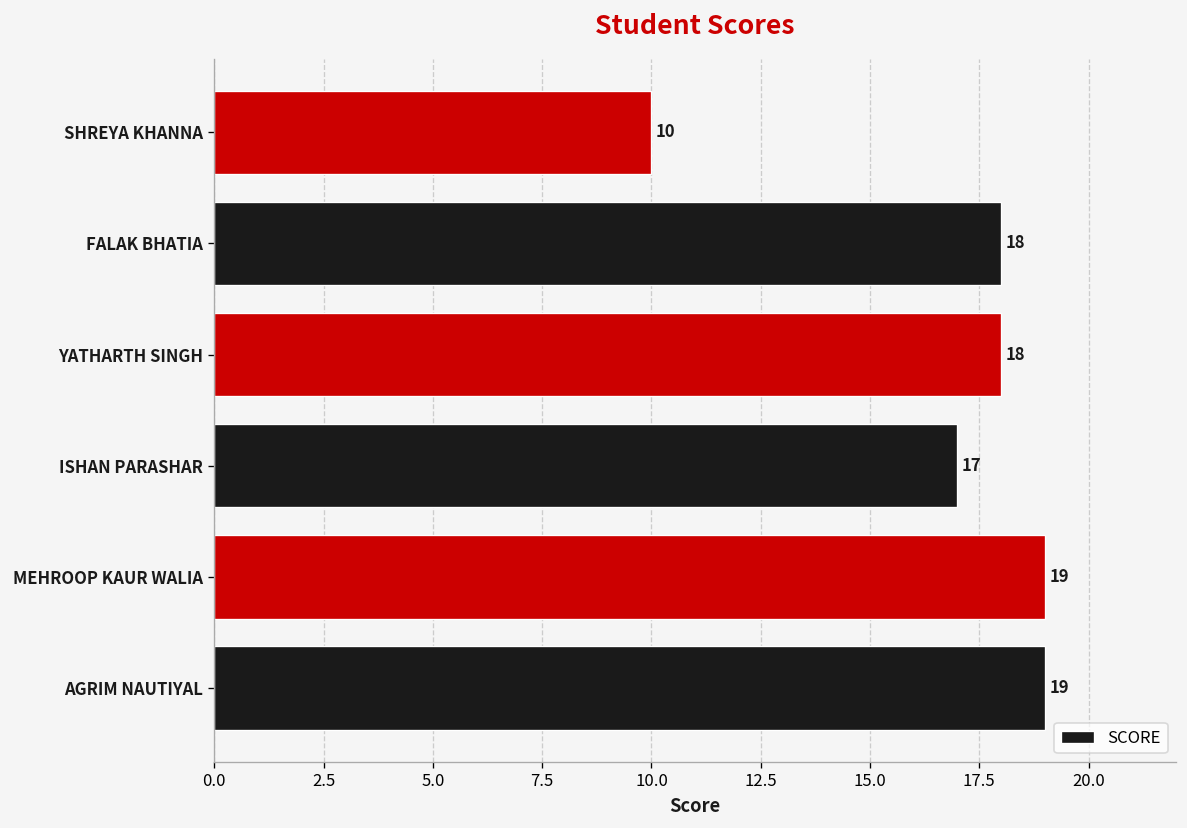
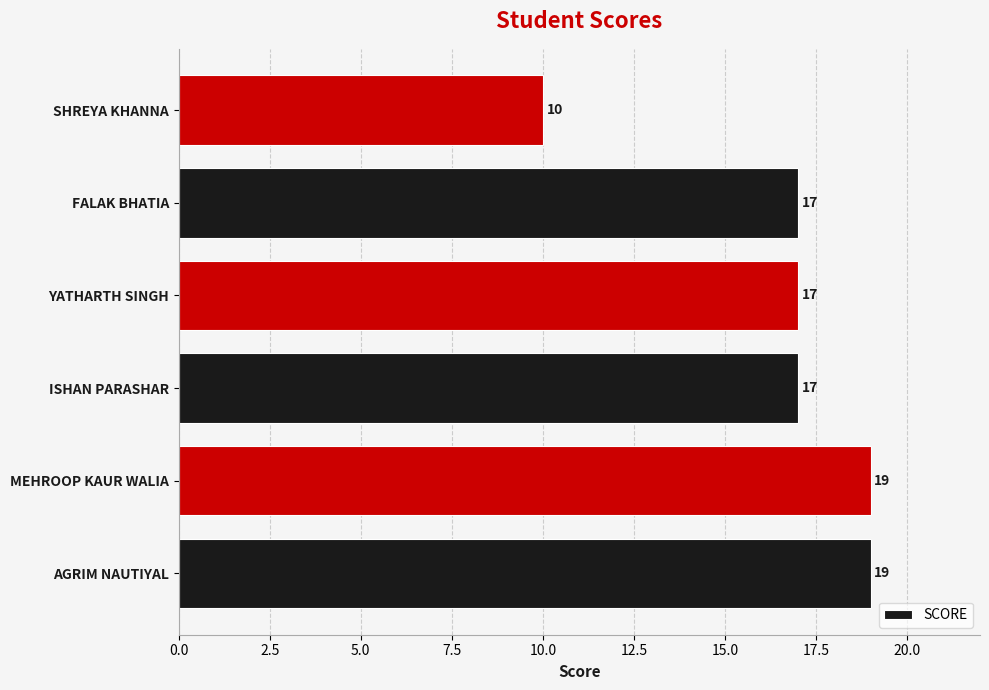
  {
    "SHREYA KHANNA": 10,
-   "FALAK BHATIA": 18,
-   "YATHARTH SINGH": 18,
+   "FALAK BHATIA": 17,
+   "YATHARTH SINGH": 17,
    "ISHAN PARASHAR": 17,
    "MEHROOP KAUR WALIA": 19,
    "AGRIM NAUTIYAL": 19
  }
